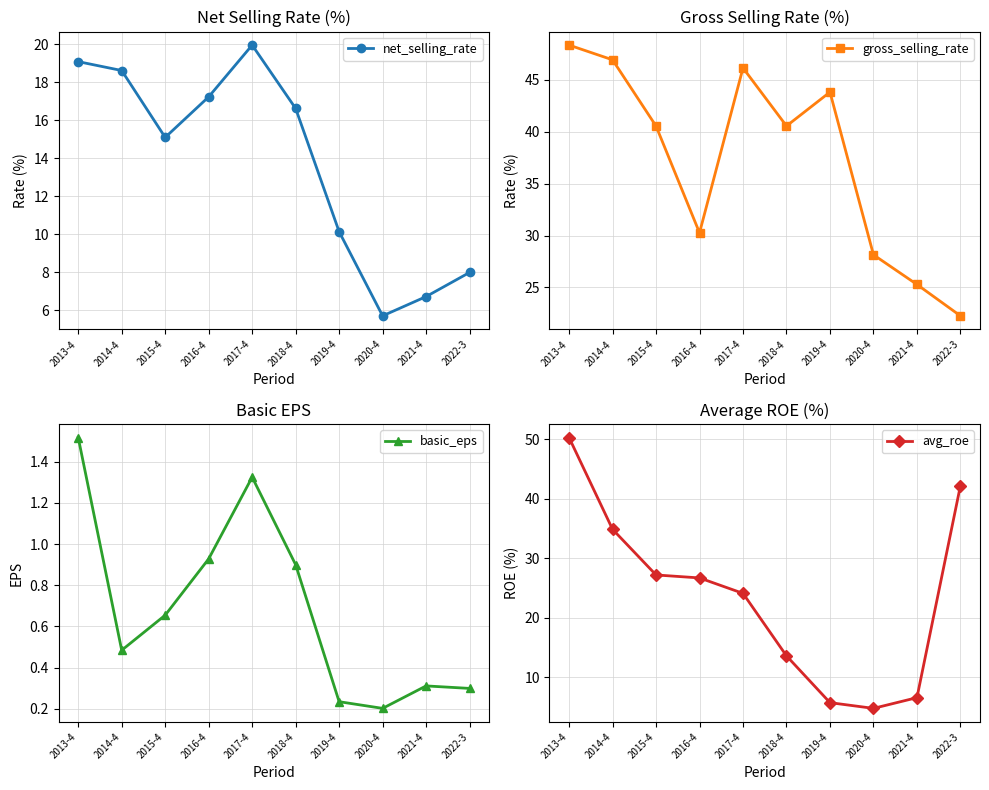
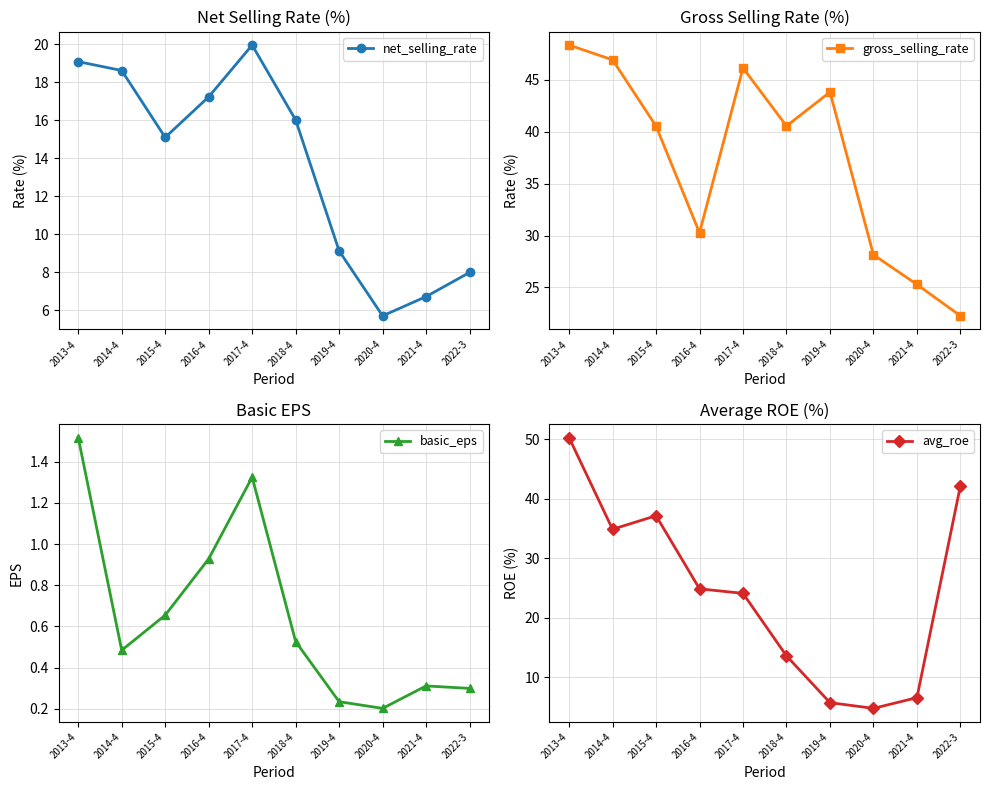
  {
    "Net Selling Rate (%)": {
      "2013-4": 19.1,
      "2014-4": 18.6,
      "2015-4": 15.1,
      "2016-4": 17.2,
      "2017-4": 19.9,
-     "2018-4": 16.6,
-     "2019-4": 10.1,
+     "2018-4": 16.0,
+     "2019-4": 9.1,
      "2020-4": 5.7,
      "2021-4": 6.7,
      "2022-3": 8.0
    },
    "Gross Selling Rate (%)": {
      "2013-4": 48.4,
      "2014-4": 46.9,
      "2015-4": 40.6,
      "2016-4": 30.3,
      "2017-4": 46.2,
      "2018-4": 40.6,
      "2019-4": 43.8,
      "2020-4": 28.1,
      "2021-4": 25.3,
      "2022-3": 22.3
    },
    "Basic EPS": {
      "2013-4": 1.52,
      "2014-4": 0.48,
      "2015-4": 0.65,
      "2016-4": 0.93,
      "2017-4": 1.32,
-     "2018-4": 0.90,
+     "2018-4": 0.53,
      "2019-4": 0.23,
      "2020-4": 0.20,
      "2021-4": 0.31,
      "2022-3": 0.30
    },
    "Average ROE (%)": {
      "2013-4": 50,
      "2014-4": 35,
-     "2015-4": 27,
-     "2016-4": 27,
+     "2015-4": 37,
+     "2016-4": 25,
      "2017-4": 24,
      "2018-4": 14,
      "2019-4": 6,
      "2020-4": 5,
      "2021-4": 7,
      "2022-3": 42
    }
  }
